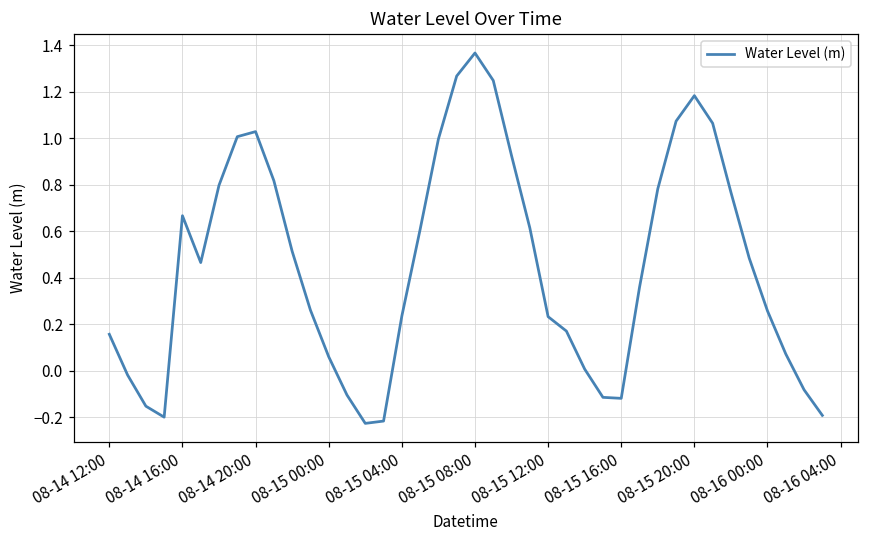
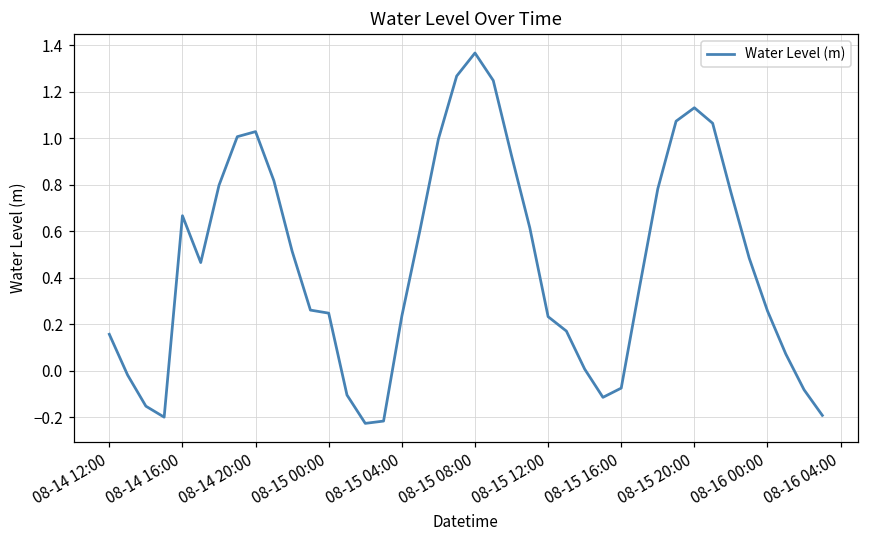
  {
    "08-14 12:00": 0.16,
    "08-14 16:00": 0.67,
    "08-14 20:00": 1.03,
-   "08-15 00:00": 0.06,
+   "08-15 00:00": 0.25,
    "08-15 04:00": 0.24,
    "08-15 08:00": 1.37,
    "08-15 12:00": 0.23,
-   "08-15 16:00": -0.12,
-   "08-15 20:00": 1.18,
+   "08-15 16:00": -0.07,
+   "08-15 20:00": 1.13,
    "08-16 00:00": 0.26
  }
